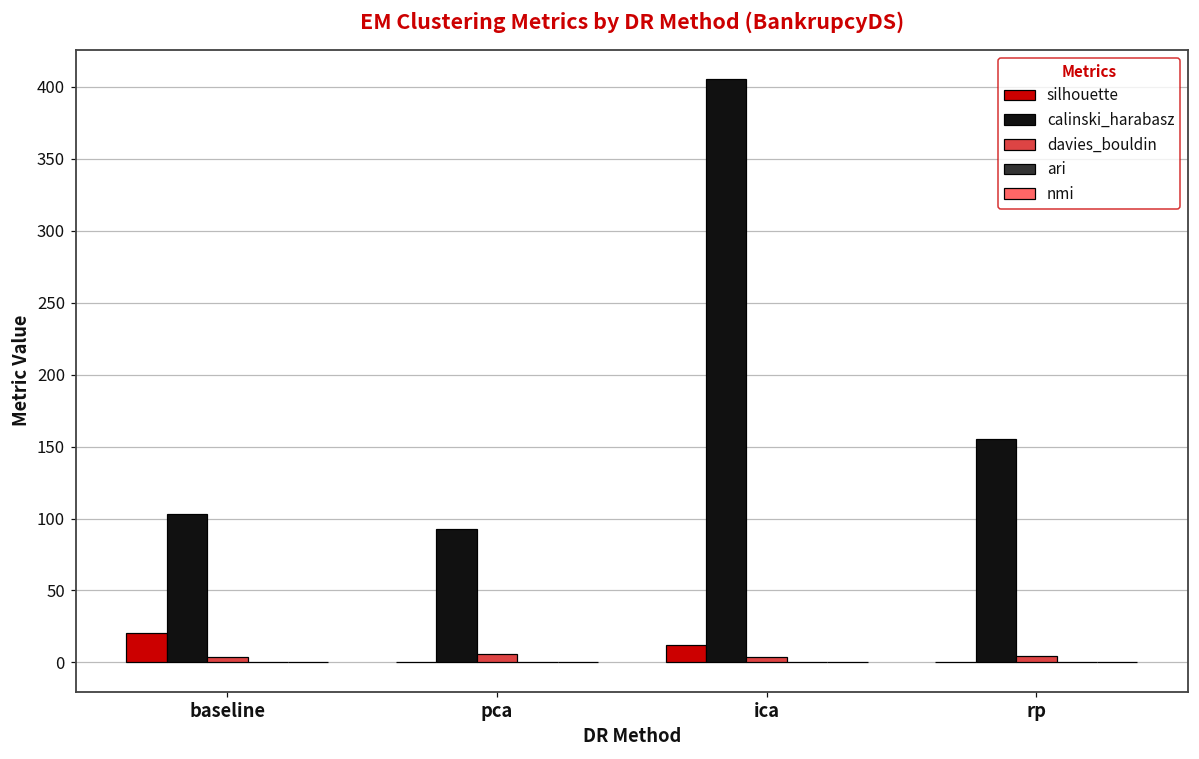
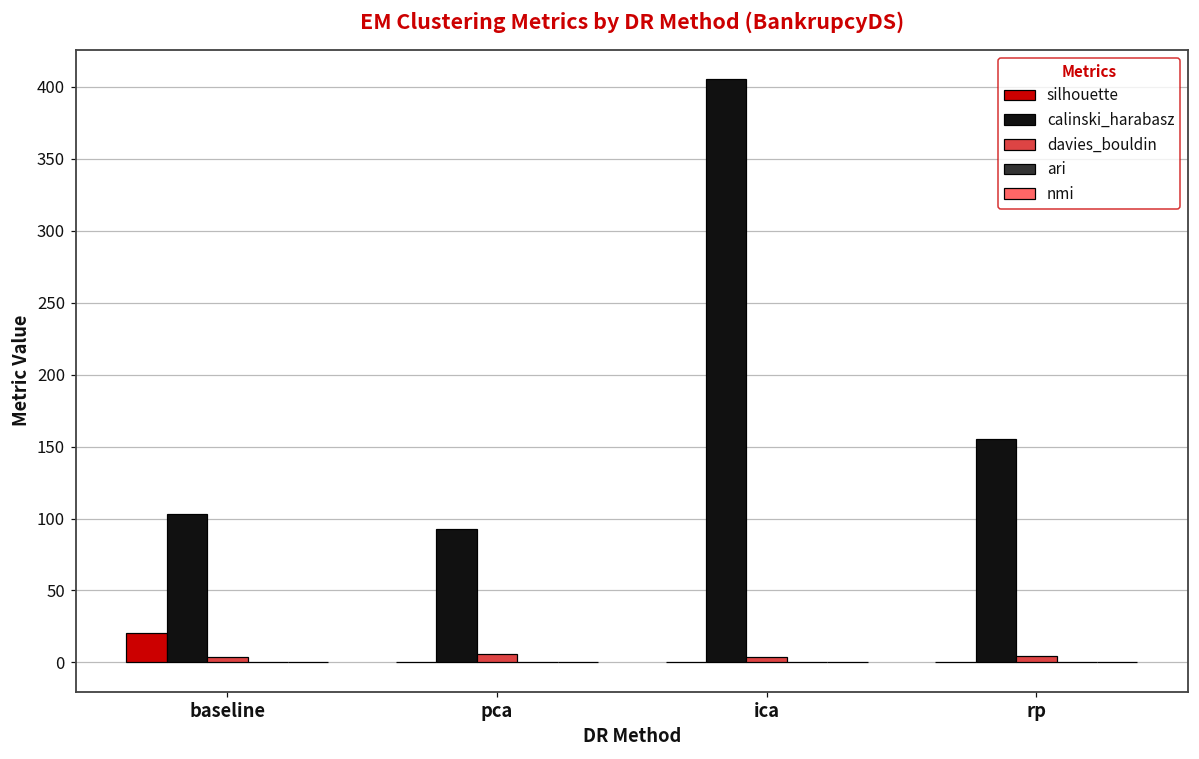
  {
    "silhouette": {
      "baseline": 21,
-     "ica": 12
+     "ica": 0
    }
  }
